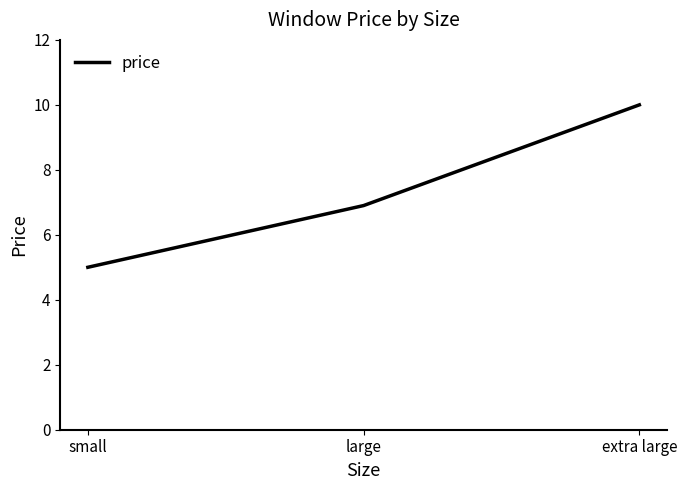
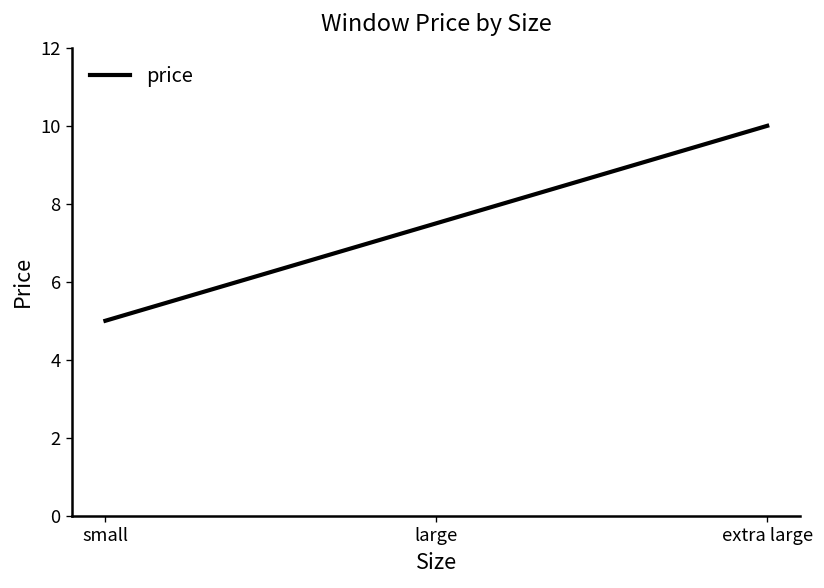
  {
    "small": 5.0,
-   "large": 6.9,
+   "large": 7.5,
    "extra large": 10.0
  }
